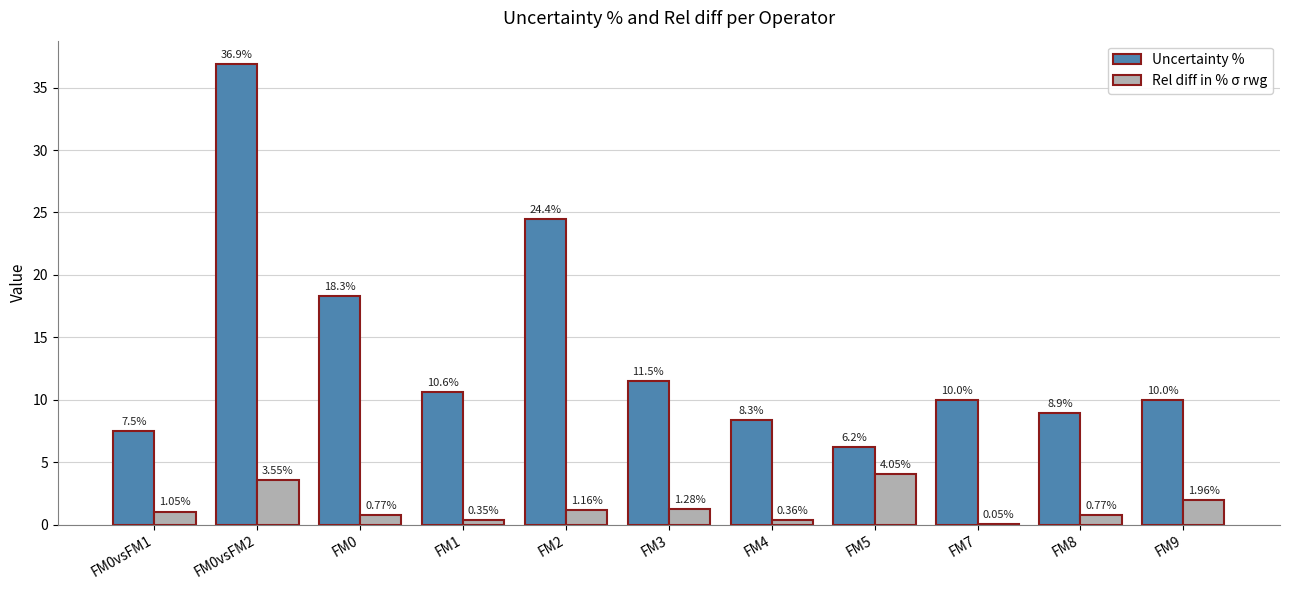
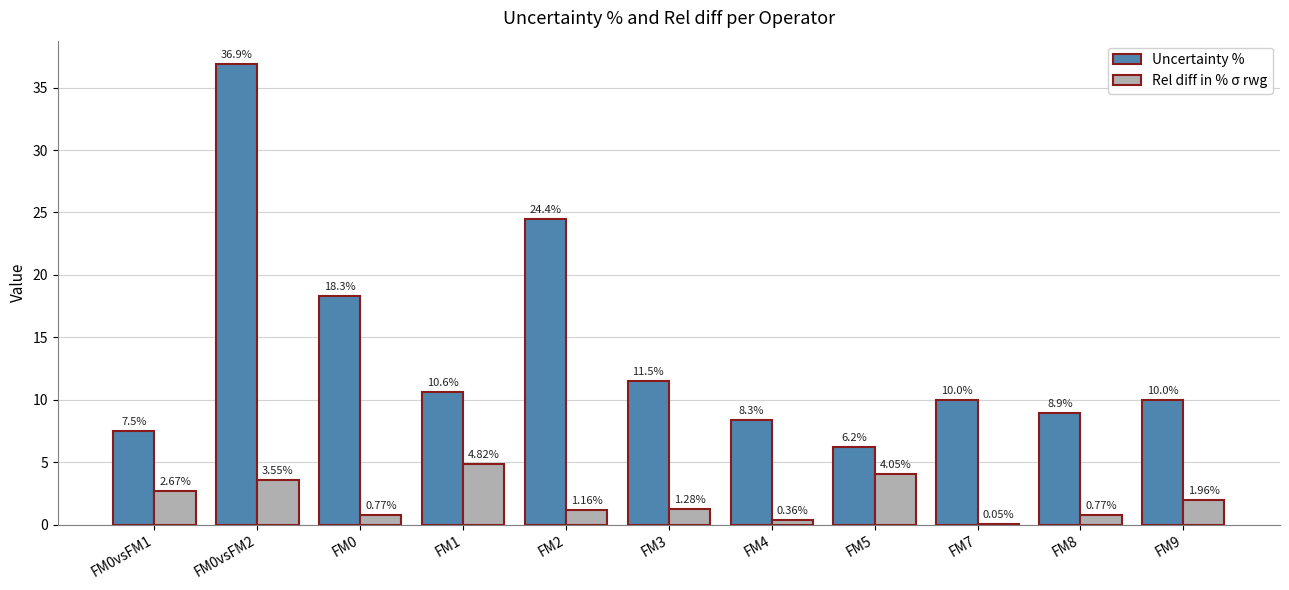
  {
    "Uncertainty %": {
      "FM0vsFM1": "7.5%",
      "FM0vsFM2": "36.9%",
      "FM0": "18.3%",
      "FM1": "10.6%",
      "FM2": "24.4%",
      "FM3": "11.5%",
      "FM4": "8.3%",
      "FM5": "6.2%",
      "FM7": "10.0%",
      "FM8": "8.9%",
      "FM9": "10.0%"
    },
    "Rel diff in % σ rwg": {
-     "FM0vsFM1": "1.05%",
+     "FM0vsFM1": "2.67%",
      "FM0vsFM2": "3.55%",
      "FM0": "0.77%",
-     "FM1": "0.35%",
+     "FM1": "4.82%",
      "FM2": "1.16%",
      "FM3": "1.28%",
      "FM4": "0.36%",
      "FM5": "4.05%",
      "FM7": "0.05%",
      "FM8": "0.77%",
      "FM9": "1.96%"
    }
  }
